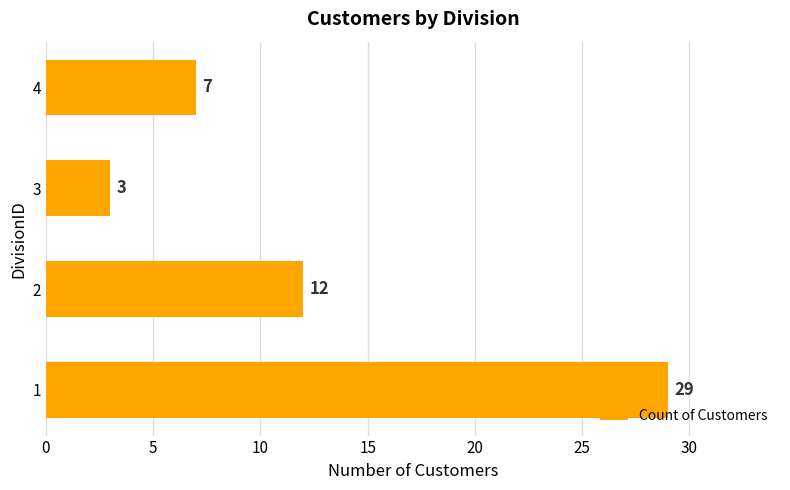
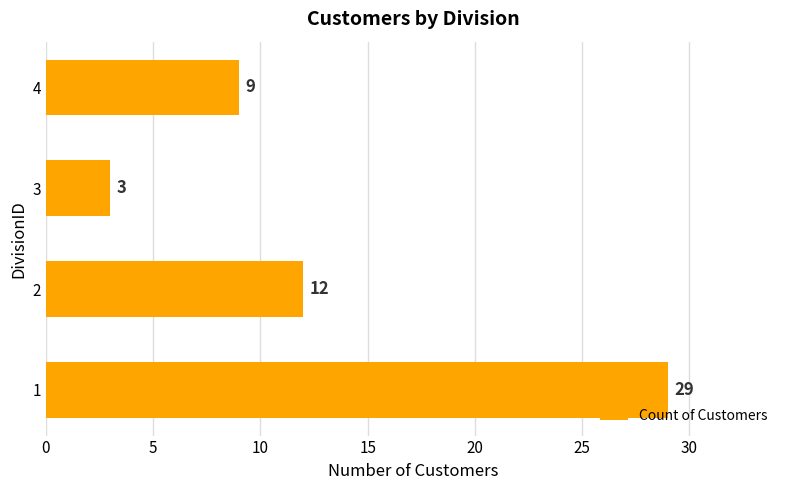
  {
-   "4": 7,
+   "4": 9,
    "3": 3,
    "2": 12,
    "1": 29
  }
